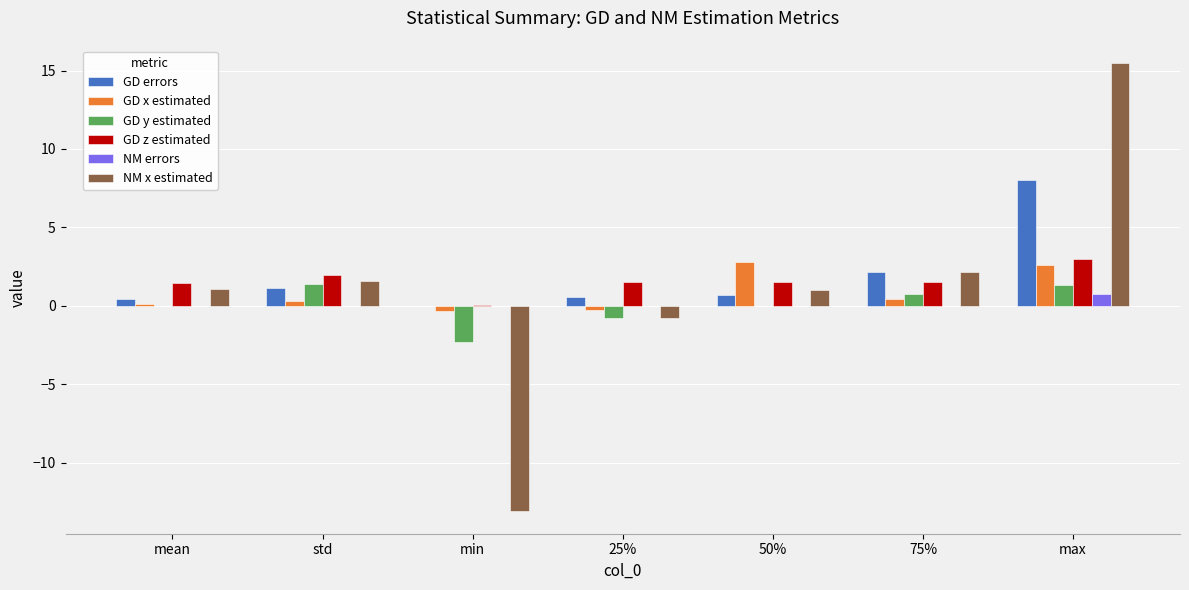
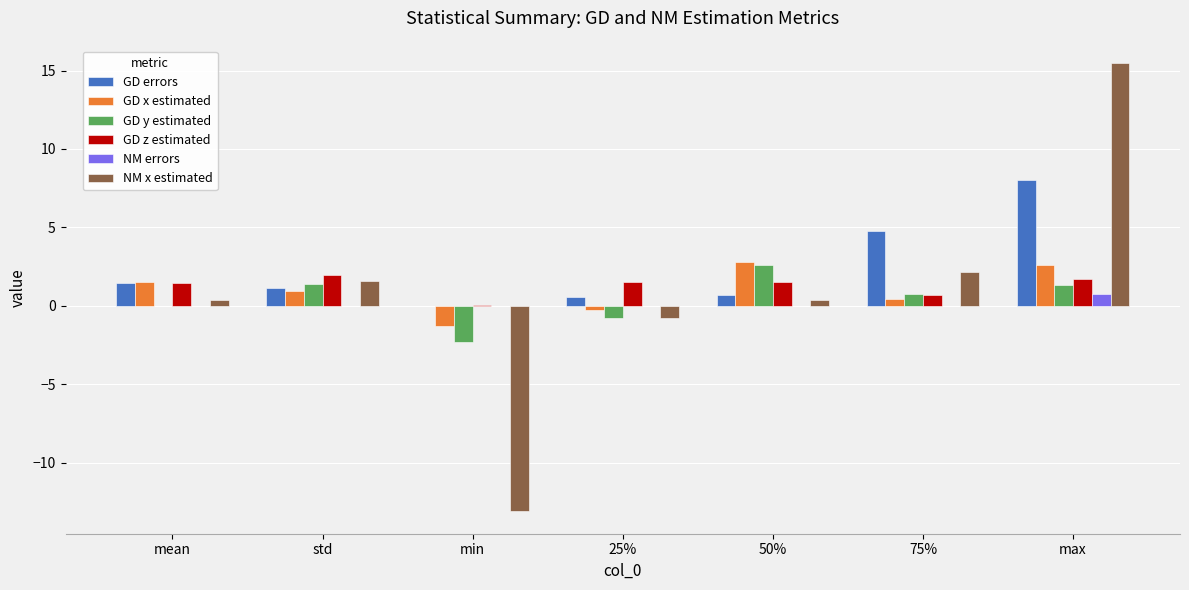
  {
    "GD errors": {
-     "mean": 0.4,
+     "mean": 1.5,
      "std": 1.1,
      "25%": 0.6,
      "50%": 0.7,
-     "75%": 2.2,
+     "75%": 4.8,
      "max": 8.0
    },
    "GD x estimated": {
-     "mean": 0.1,
-     "std": 0.3,
-     "min": -0.3,
+     "mean": 1.5,
+     "std": 0.9,
+     "min": -1.3,
      "25%": -0.3,
      "50%": 2.8,
      "75%": 0.4,
      "max": 2.6
    },
    "GD y estimated": {
      "std": 1.4,
      "min": -2.3,
      "25%": -0.8,
-     "50%": 0.0,
+     "50%": 2.6,
      "75%": 0.8,
      "max": 1.3
    },
    "GD z estimated": {
      "mean": 1.4,
      "std": 2.0,
      "25%": 1.5,
      "50%": 1.5,
-     "75%": 1.5,
-     "max": 3.0
+     "75%": 0.7,
+     "max": 1.7
    },
    "NM errors": {
      "max": 0.8
    },
    "NM x estimated": {
-     "mean": 1.1,
+     "mean": 0.4,
      "std": 1.6,
      "min": -13.1,
      "25%": -0.8,
-     "50%": 1.0,
+     "50%": 0.4,
      "75%": 2.2,
      "max": 15.5
    }
  }
